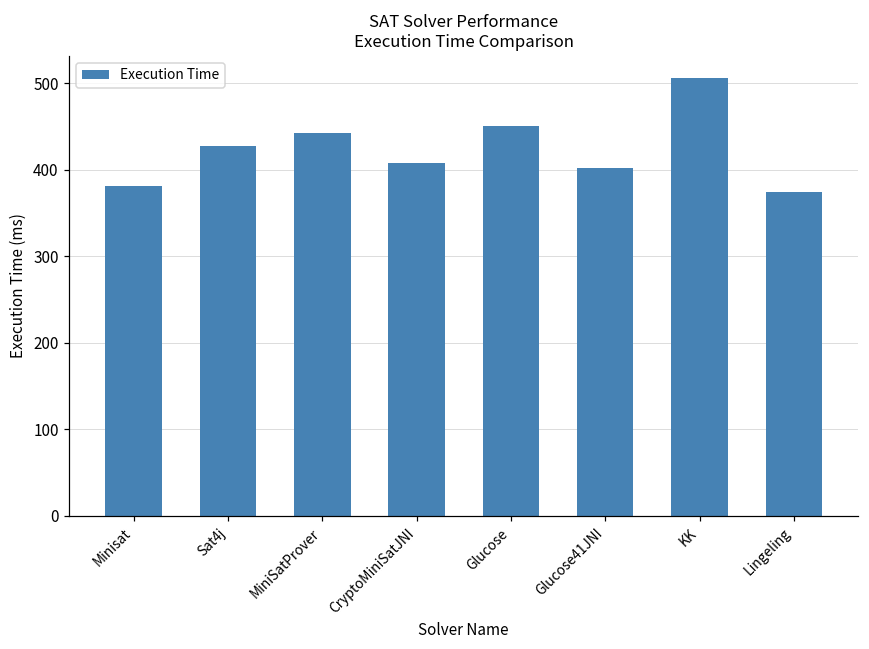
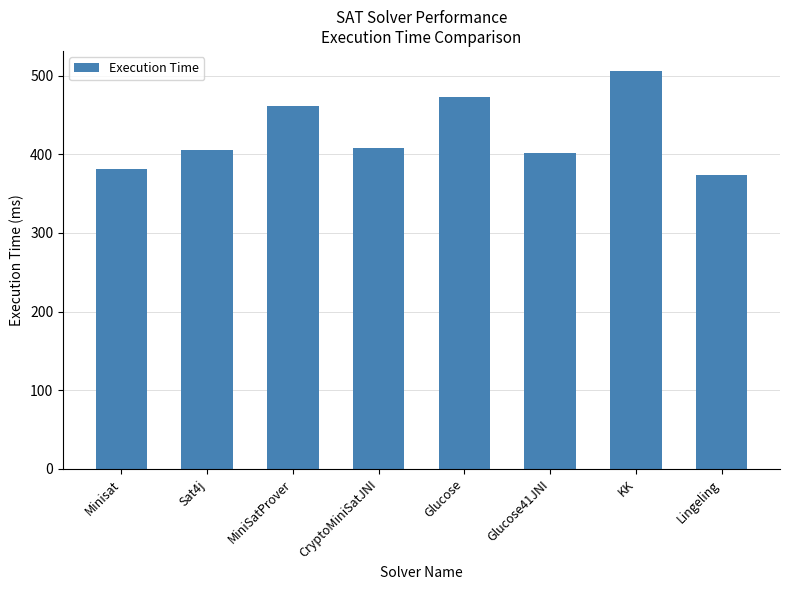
  {
    "Minisat": 380,
-   "Sat4j": 430,
-   "MiniSatProver": 440,
+   "Sat4j": 410,
+   "MiniSatProver": 460,
    "CryptoMiniSatJNI": 410,
-   "Glucose": 450,
+   "Glucose": 470,
    "Glucose41JNI": 400,
    "KK": 510,
    "Lingeling": 370
  }
